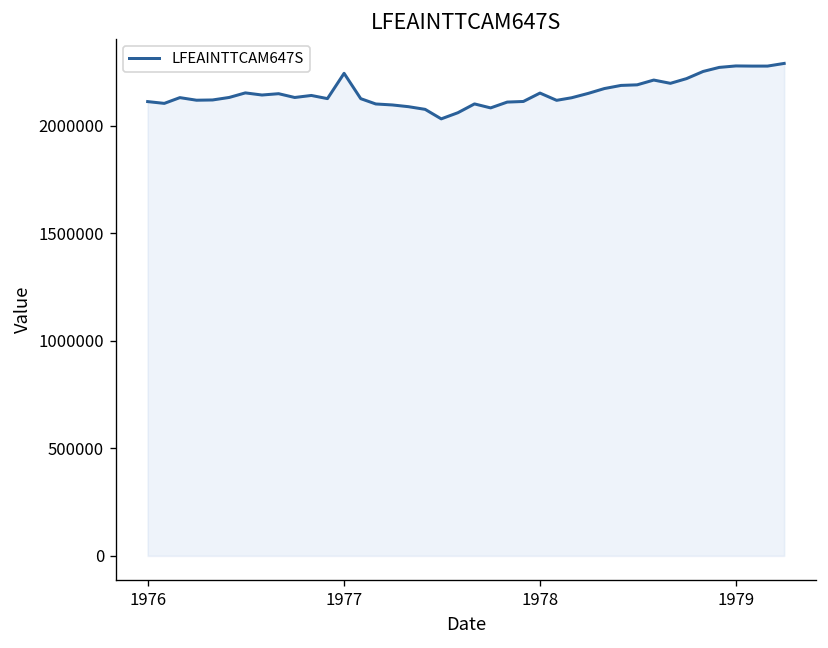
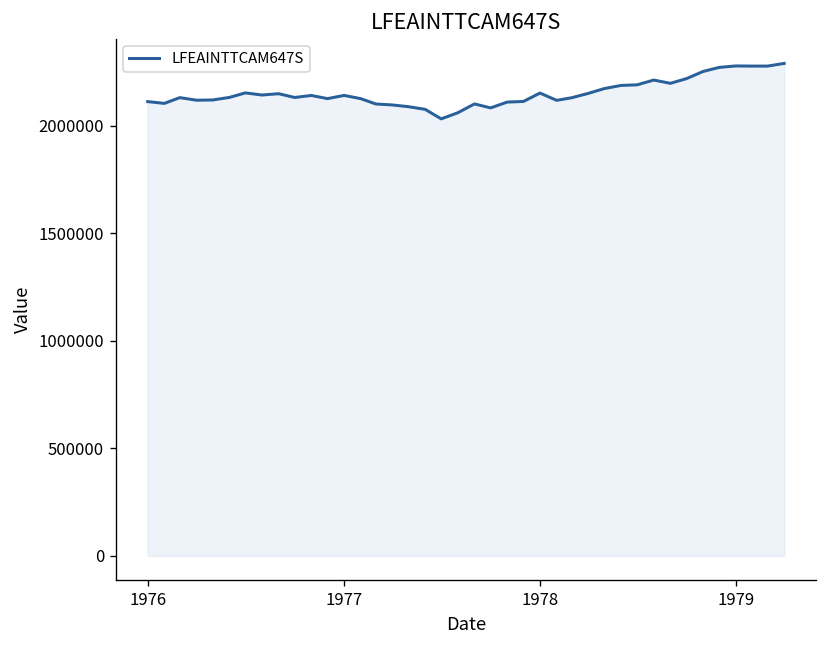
  {
    "1976": 2110000,
-   "1977": 2240000,
+   "1977": 2140000,
    "1978": 2150000,
    "1979": 2280000
  }
